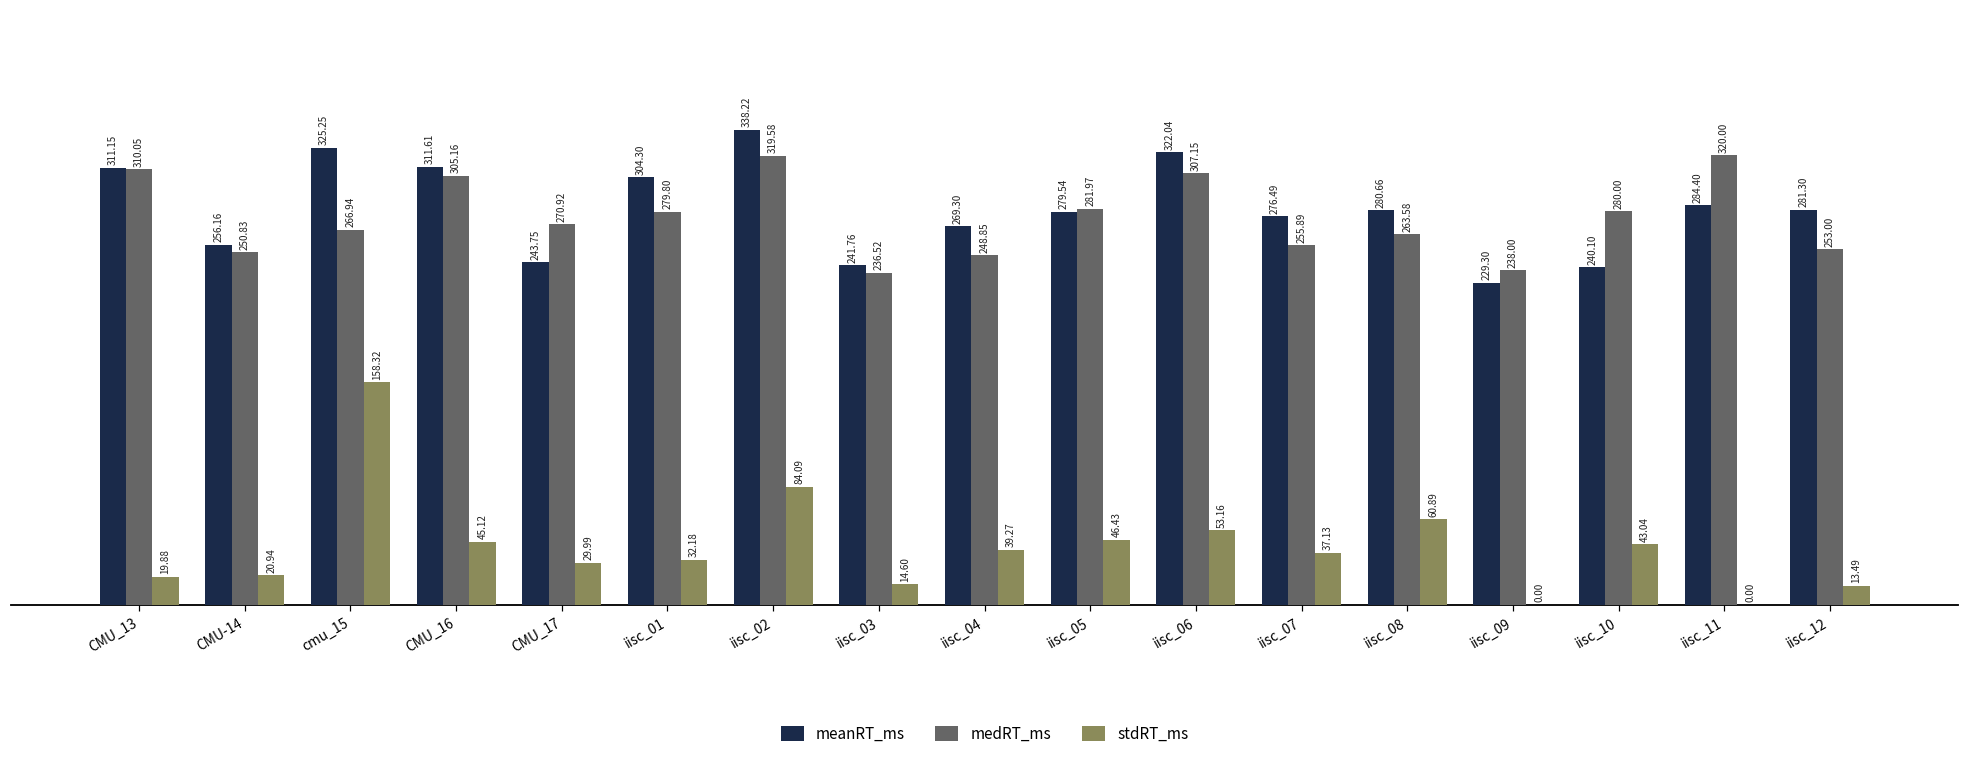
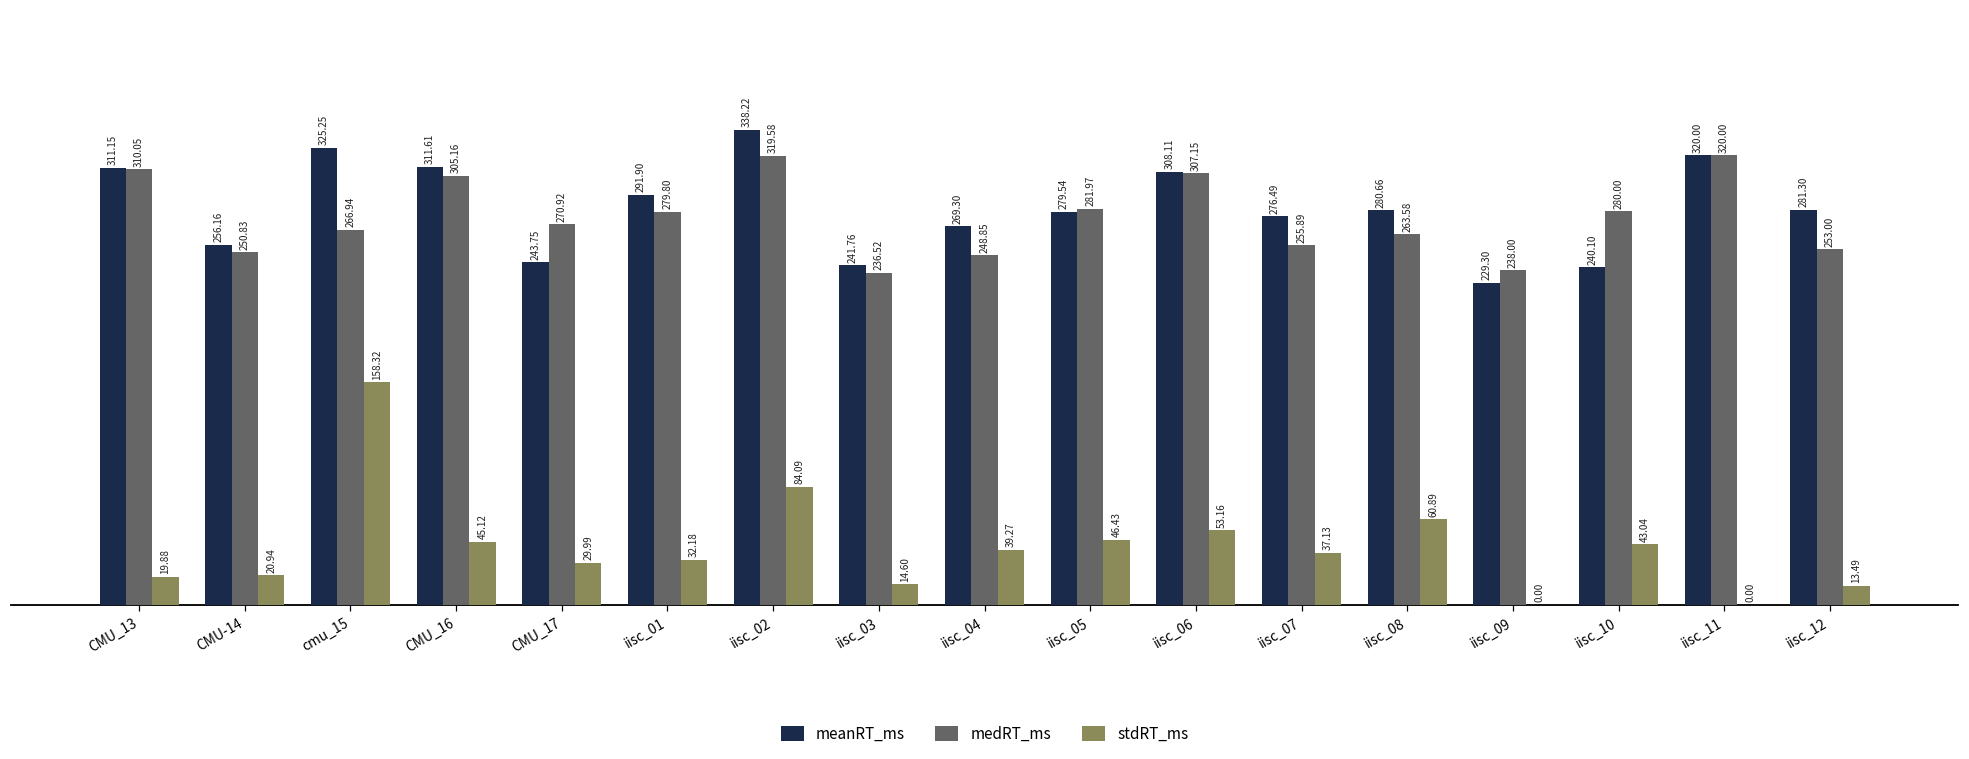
  {
    "meanRT_ms": {
      "CMU_13": 311.15,
      "CMU-14": 256.16,
      "cmu_15": 325.25,
      "CMU_16": 311.61,
      "CMU_17": 243.75,
-     "iisc_01": 304.30,
+     "iisc_01": 291.90,
      "iisc_02": 338.22,
      "iisc_03": 241.76,
      "iisc_04": 269.30,
      "iisc_05": 279.54,
-     "iisc_06": 322.04,
+     "iisc_06": 308.11,
      "iisc_07": 276.49,
      "iisc_08": 280.66,
      "iisc_09": 229.30,
      "iisc_10": 240.10,
-     "iisc_11": 284.40,
+     "iisc_11": 320.00,
      "iisc_12": 281.30
    }
  }
